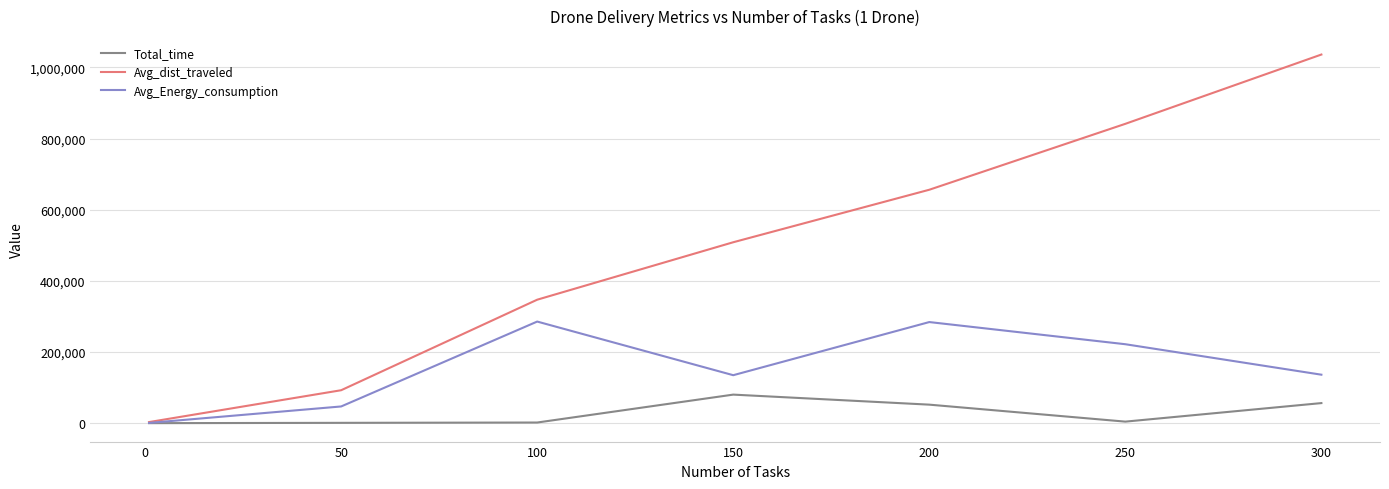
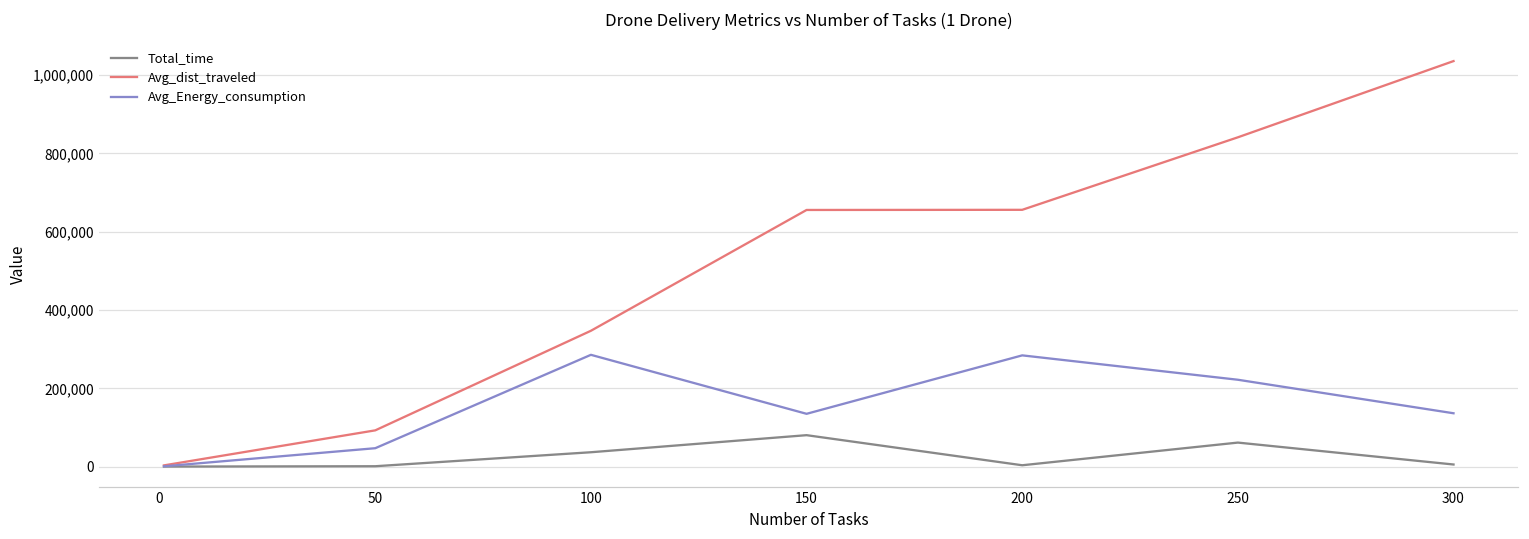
  {
    "Total_time": {
      "50": "0",
-     "100": "0",
+     "100": "40,000",
      "150": "80,000",
-     "200": "50,000",
-     "250": "0",
-     "300": "60,000"
+     "200": "0",
+     "250": "60,000",
+     "300": "10,000"
    },
    "Avg_dist_traveled": {
      "50": "90,000",
      "100": "350,000",
-     "150": "510,000",
+     "150": "660,000",
      "200": "660,000",
      "250": "840,000",
      "300": "1,040,000"
    },
    "Avg_Energy_consumption": {
      "50": "50,000",
      "100": "290,000",
      "150": "130,000",
      "200": "280,000",
      "250": "220,000",
      "300": "140,000"
    }
  }
